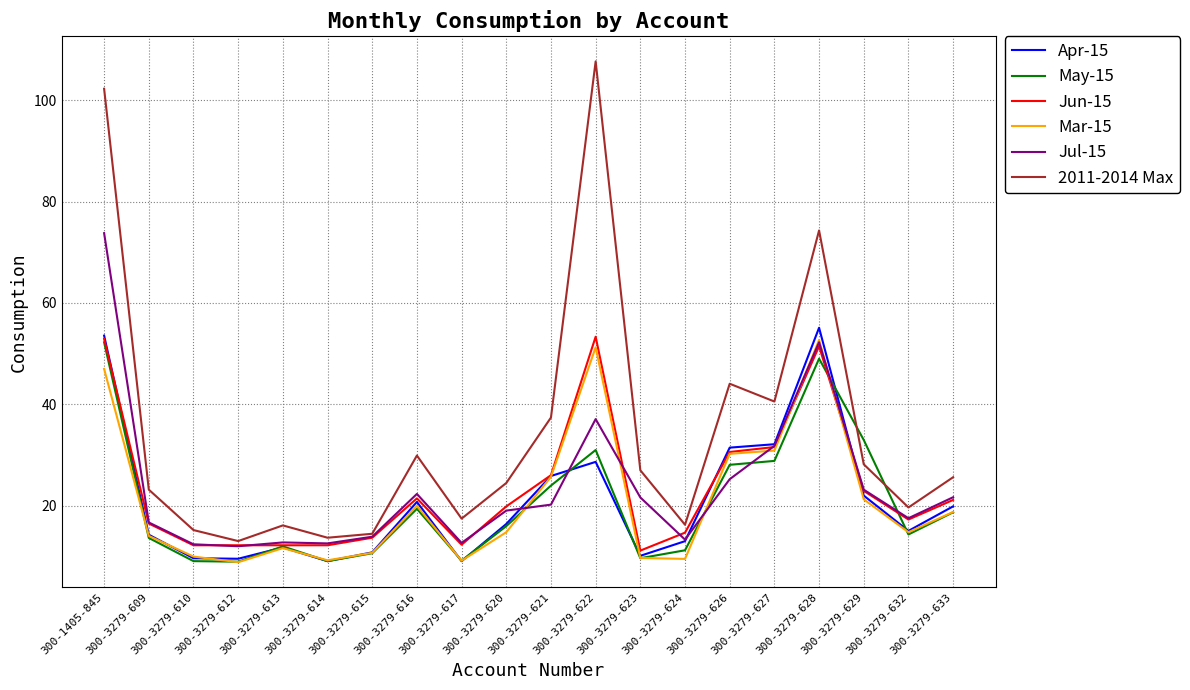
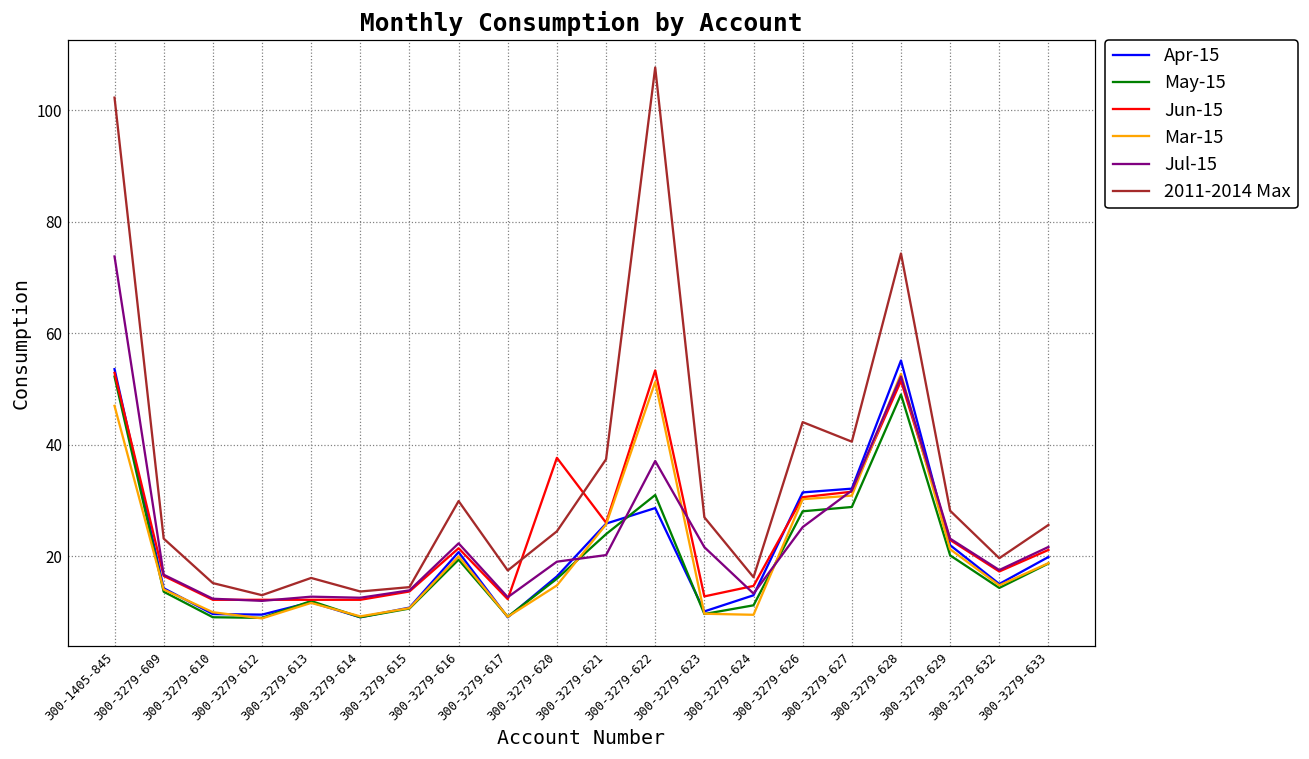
  {
    "Apr-15": {
      "300-1405-845": 54,
      "300-3279-612": 10,
      "300-3279-616": 21,
      "300-3279-622": 29,
      "300-3279-626": 31,
      "300-3279-628": 55,
      "300-3279-629": 22,
      "300-3279-633": 20
    },
    "May-15": {
      "300-1405-845": 52,
      "300-3279-610": 9,
      "300-3279-616": 19,
      "300-3279-621": 24,
      "300-3279-622": 31,
      "300-3279-624": 11,
      "300-3279-626": 28,
      "300-3279-627": 29,
      "300-3279-628": 49,
-     "300-3279-629": 33
+     "300-3279-629": 20
    },
    "Jun-15": {
      "300-1405-845": 53,
      "300-3279-616": 21,
-     "300-3279-620": 20,
+     "300-3279-620": 38,
      "300-3279-622": 53,
-     "300-3279-623": 11,
+     "300-3279-623": 13,
      "300-3279-624": 15,
      "300-3279-628": 51,
      "300-3279-633": 21
    },
    "Mar-15": {
      "300-1405-845": 47,
      "300-3279-616": 20,
      "300-3279-620": 15,
      "300-3279-622": 51,
      "300-3279-624": 9,
      "300-3279-627": 31,
      "300-3279-629": 21
    },
    "Jul-15": {
      "300-1405-845": 74,
      "300-3279-613": 13,
      "300-3279-616": 22,
      "300-3279-620": 19,
      "300-3279-621": 20,
      "300-3279-622": 37,
      "300-3279-623": 22,
      "300-3279-626": 25,
      "300-3279-633": 22
    },
    "2011-2014 Max": {
      "300-1405-845": 102,
      "300-3279-609": 23,
      "300-3279-610": 15,
      "300-3279-612": 13,
      "300-3279-613": 16,
      "300-3279-614": 14,
      "300-3279-615": 14,
      "300-3279-616": 30,
      "300-3279-617": 17,
      "300-3279-620": 24,
      "300-3279-621": 37,
      "300-3279-622": 108,
      "300-3279-623": 27,
      "300-3279-624": 16,
      "300-3279-626": 44,
      "300-3279-627": 41,
      "300-3279-628": 74,
      "300-3279-629": 28,
      "300-3279-632": 20,
      "300-3279-633": 26
    }
  }
